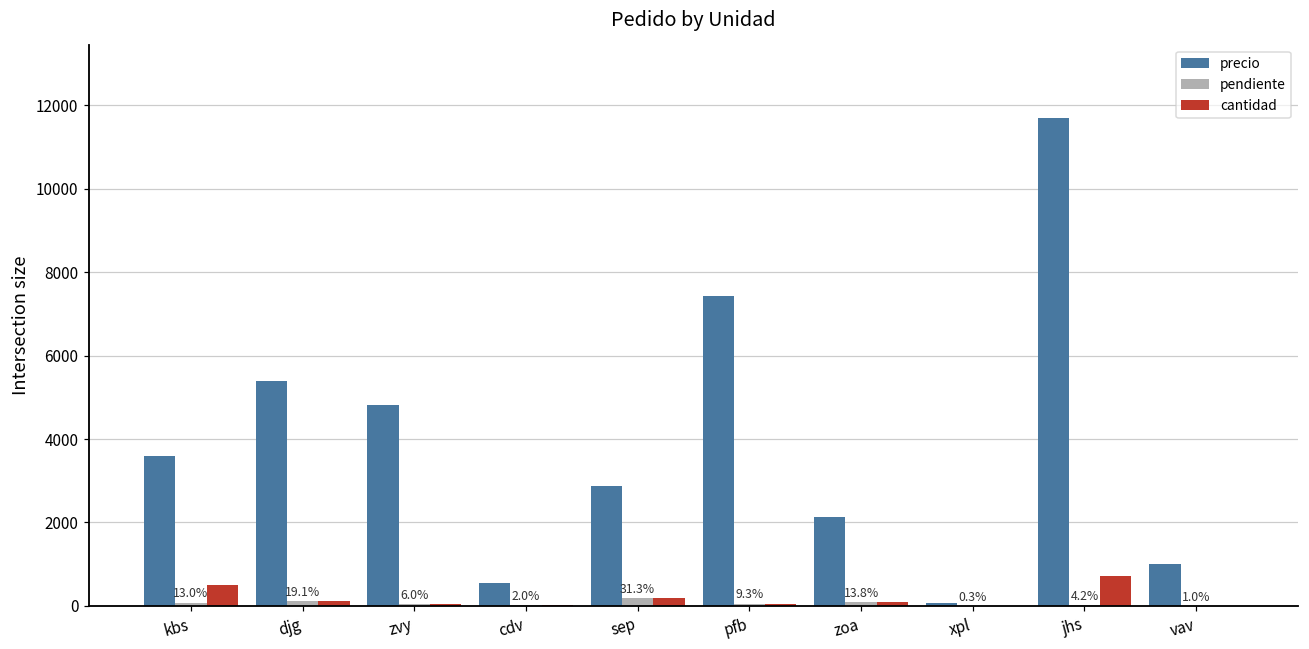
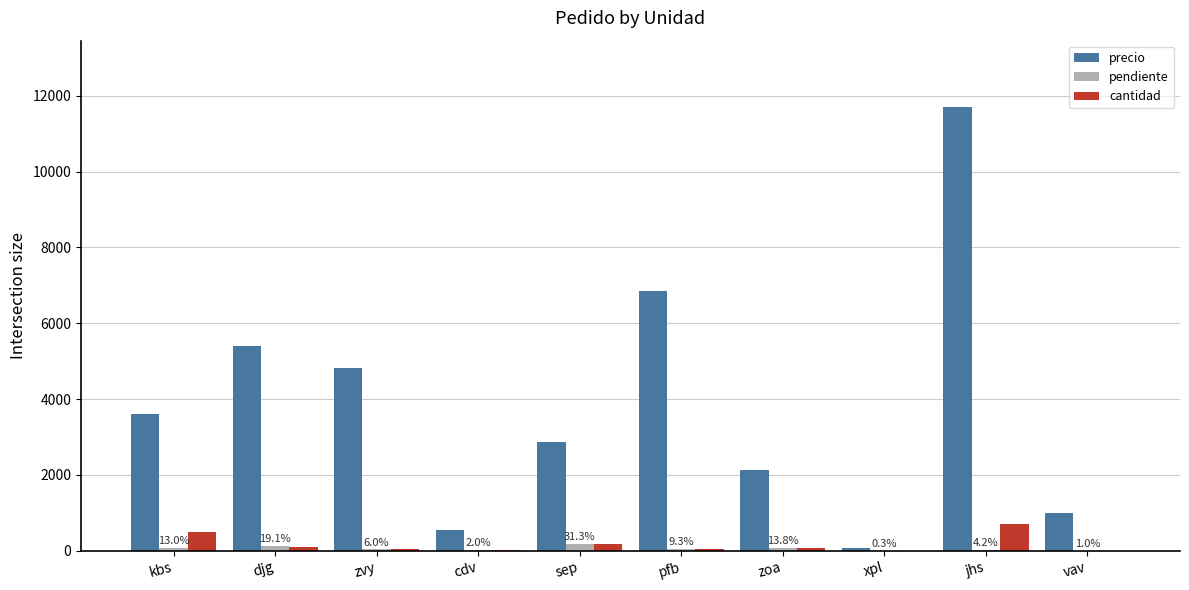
  {
    "precio": {
      "kbs": 3600,
      "djg": 5400,
      "zvy": 4800,
      "cdv": 500,
      "sep": 2900,
-     "pfb": 7400,
+     "pfb": 6800,
      "zoa": 2100,
      "xpl": 100,
      "jhs": 11700,
      "vav": 1000
    },
    "cantidad": {
      "kbs": 500,
      "djg": 100,
      "sep": 200,
      "zoa": 100,
      "jhs": 700
    }
  }
